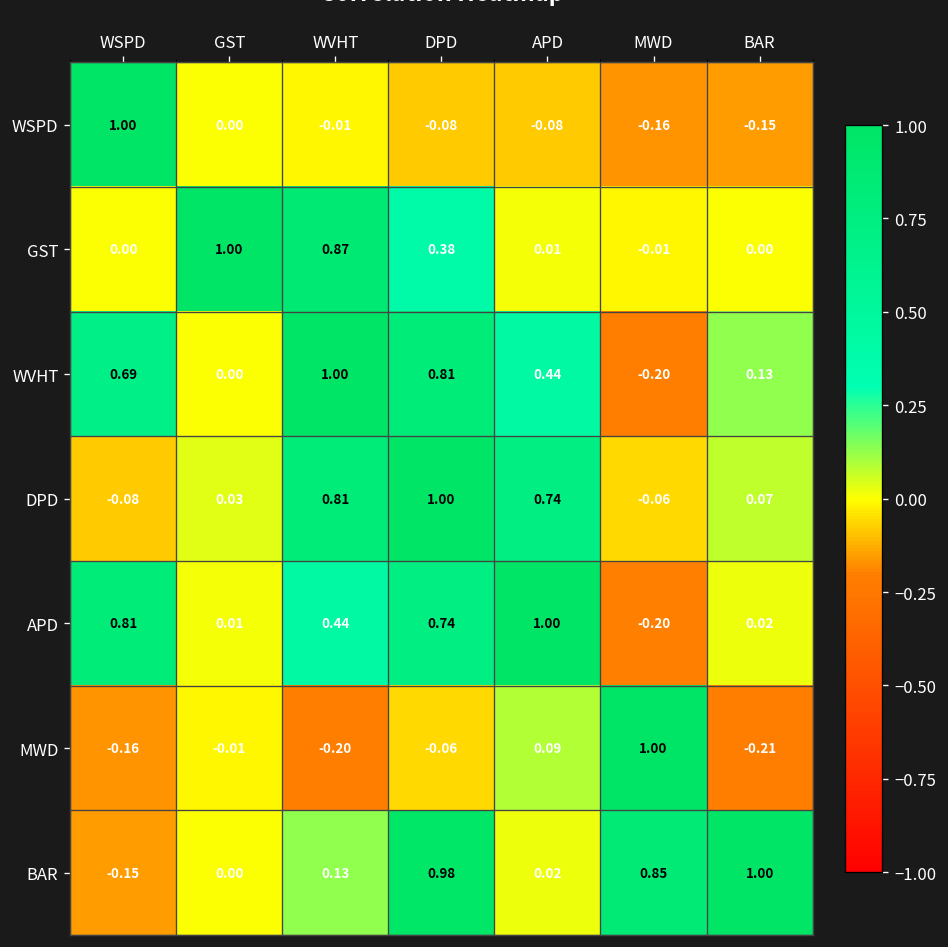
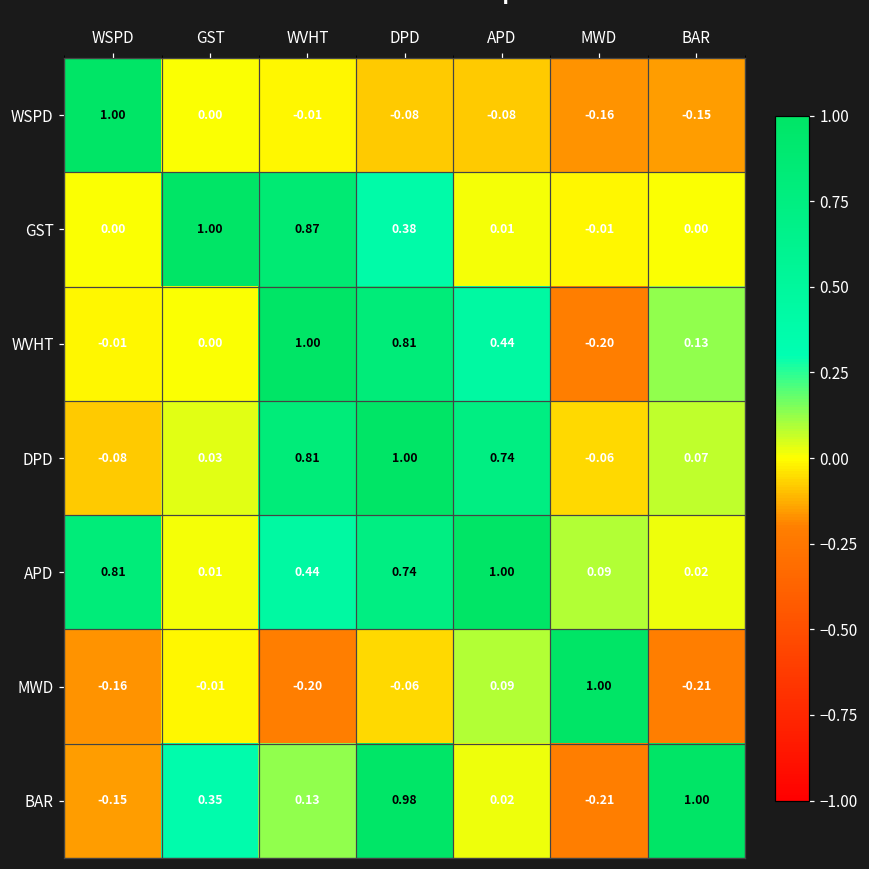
  {
    "WSPD": {
      "WSPD": 1.00,
      "GST": 0.00,
      "WVHT": -0.01,
      "DPD": -0.08,
      "APD": -0.08,
      "MWD": -0.16,
      "BAR": -0.15
    },
    "GST": {
      "WSPD": 0.00,
      "GST": 1.00,
      "WVHT": 0.87,
      "DPD": 0.38,
      "APD": 0.01,
      "MWD": -0.01,
      "BAR": 0.00
    },
    "WVHT": {
-     "WSPD": 0.69,
+     "WSPD": -0.01,
      "GST": 0.00,
      "WVHT": 1.00,
      "DPD": 0.81,
      "APD": 0.44,
      "MWD": -0.20,
      "BAR": 0.13
    },
    "DPD": {
      "WSPD": -0.08,
      "GST": 0.03,
      "WVHT": 0.81,
      "DPD": 1.00,
      "APD": 0.74,
      "MWD": -0.06,
      "BAR": 0.07
    },
    "APD": {
      "WSPD": 0.81,
      "GST": 0.01,
      "WVHT": 0.44,
      "DPD": 0.74,
      "APD": 1.00,
-     "MWD": -0.20,
+     "MWD": 0.09,
      "BAR": 0.02
    },
    "MWD": {
      "WSPD": -0.16,
      "GST": -0.01,
      "WVHT": -0.20,
      "DPD": -0.06,
      "APD": 0.09,
      "MWD": 1.00,
      "BAR": -0.21
    },
    "BAR": {
      "WSPD": -0.15,
-     "GST": 0.00,
+     "GST": 0.35,
      "WVHT": 0.13,
      "DPD": 0.98,
      "APD": 0.02,
-     "MWD": 0.85,
+     "MWD": -0.21,
      "BAR": 1.00
    }
  }
